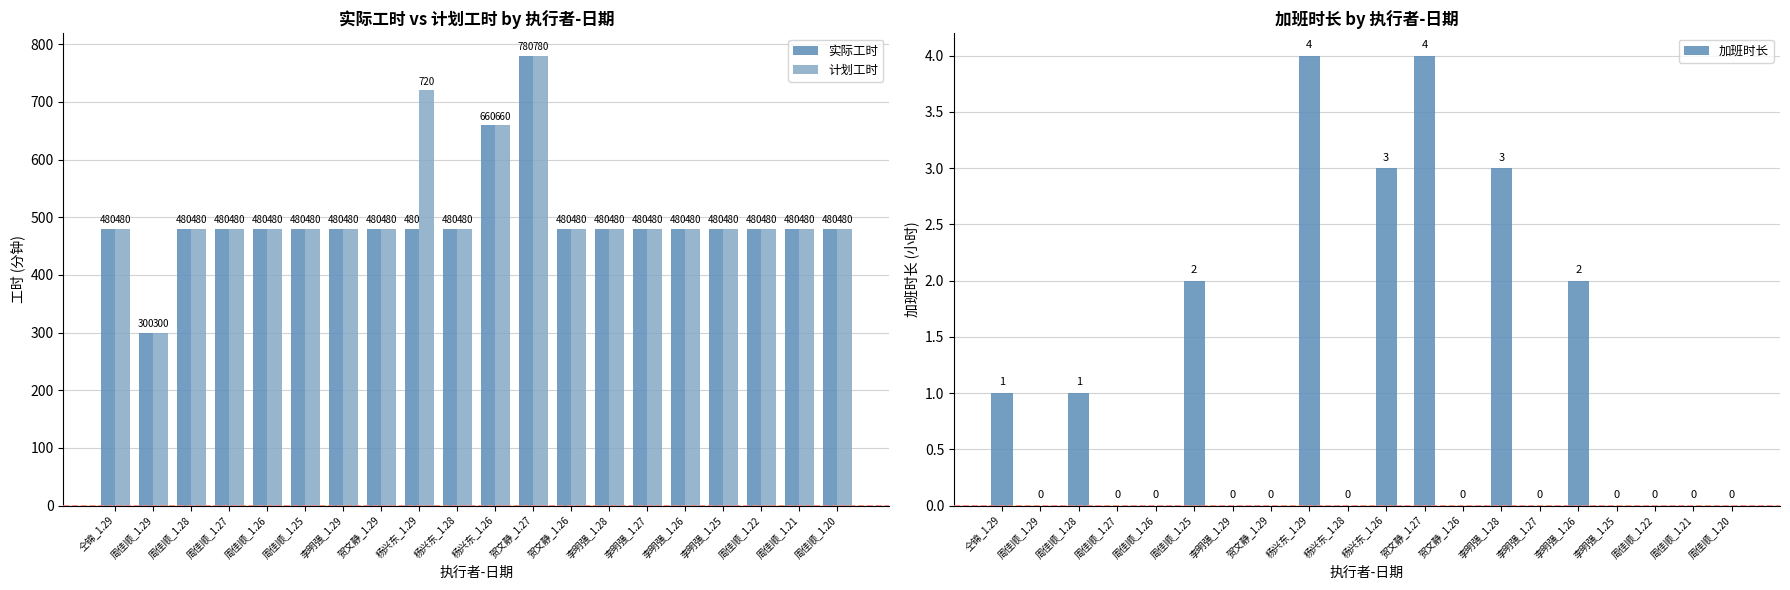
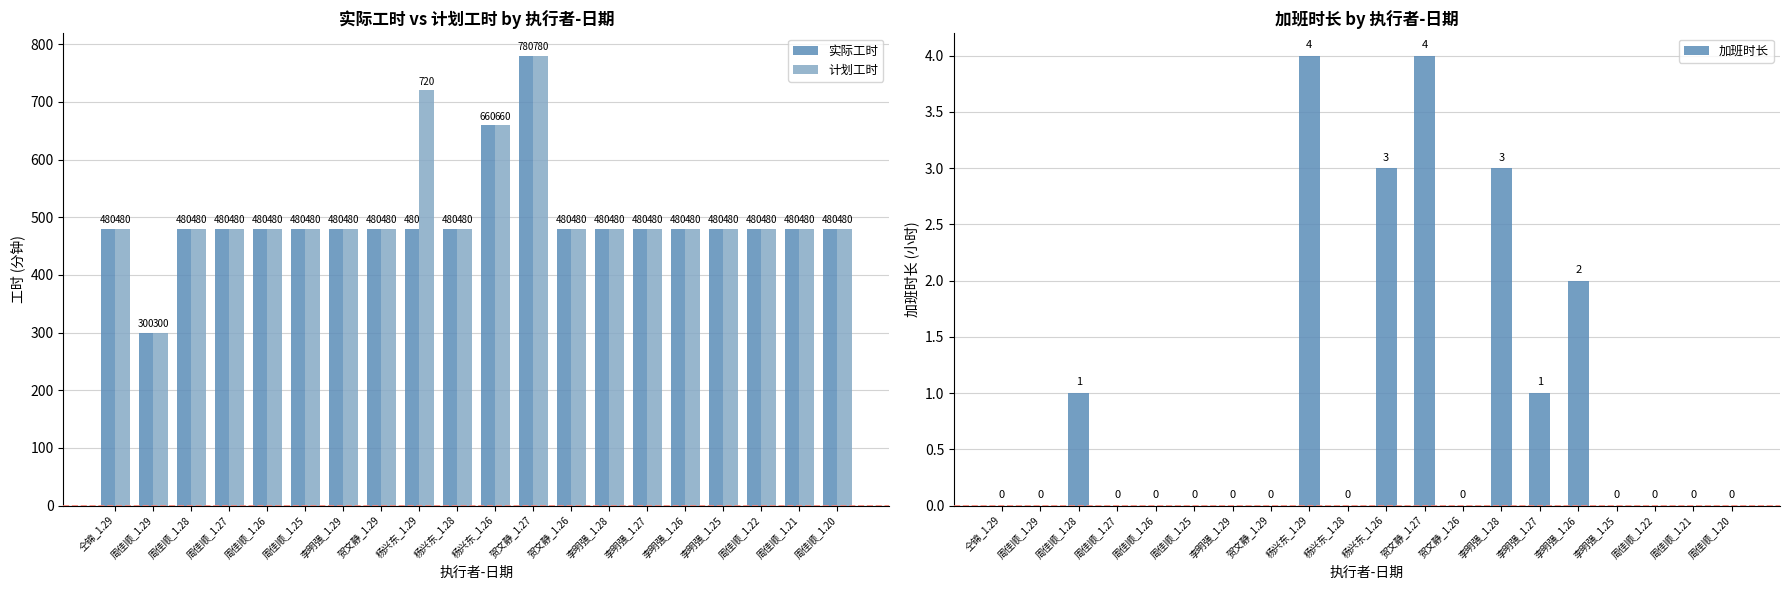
  {
    "加班时长 by 执行者-日期": {
-     "仝锦_1.29": 1,
+     "仝锦_1.29": 0,
      "周佳顺_1.29": 0,
      "周佳顺_1.28": 1,
      "周佳顺_1.27": 0,
      "周佳顺_1.26": 0,
-     "周佳顺_1.25": 2,
+     "周佳顺_1.25": 0,
      "李明强_1.29": 0,
      "贺文静_1.29": 0,
      "杨兴东_1.29": 4,
      "杨兴东_1.28": 0,
      "杨兴东_1.26": 3,
      "贺文静_1.27": 4,
      "贺文静_1.26": 0,
      "李明强_1.28": 3,
-     "李明强_1.27": 0,
+     "李明强_1.27": 1,
      "李明强_1.26": 2,
      "李明强_1.25": 0,
      "周佳顺_1.22": 0,
      "周佳顺_1.21": 0,
      "周佳顺_1.20": 0
    }
  }
